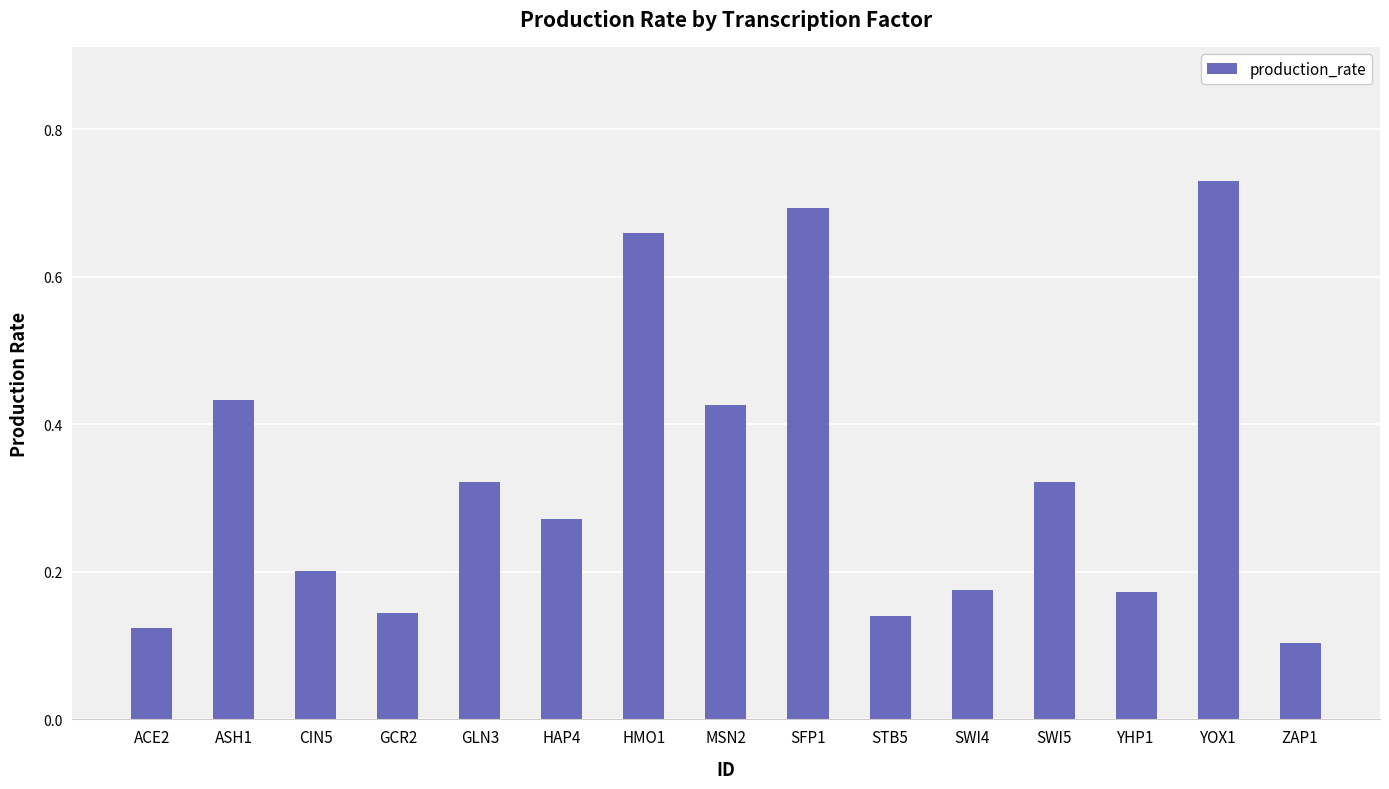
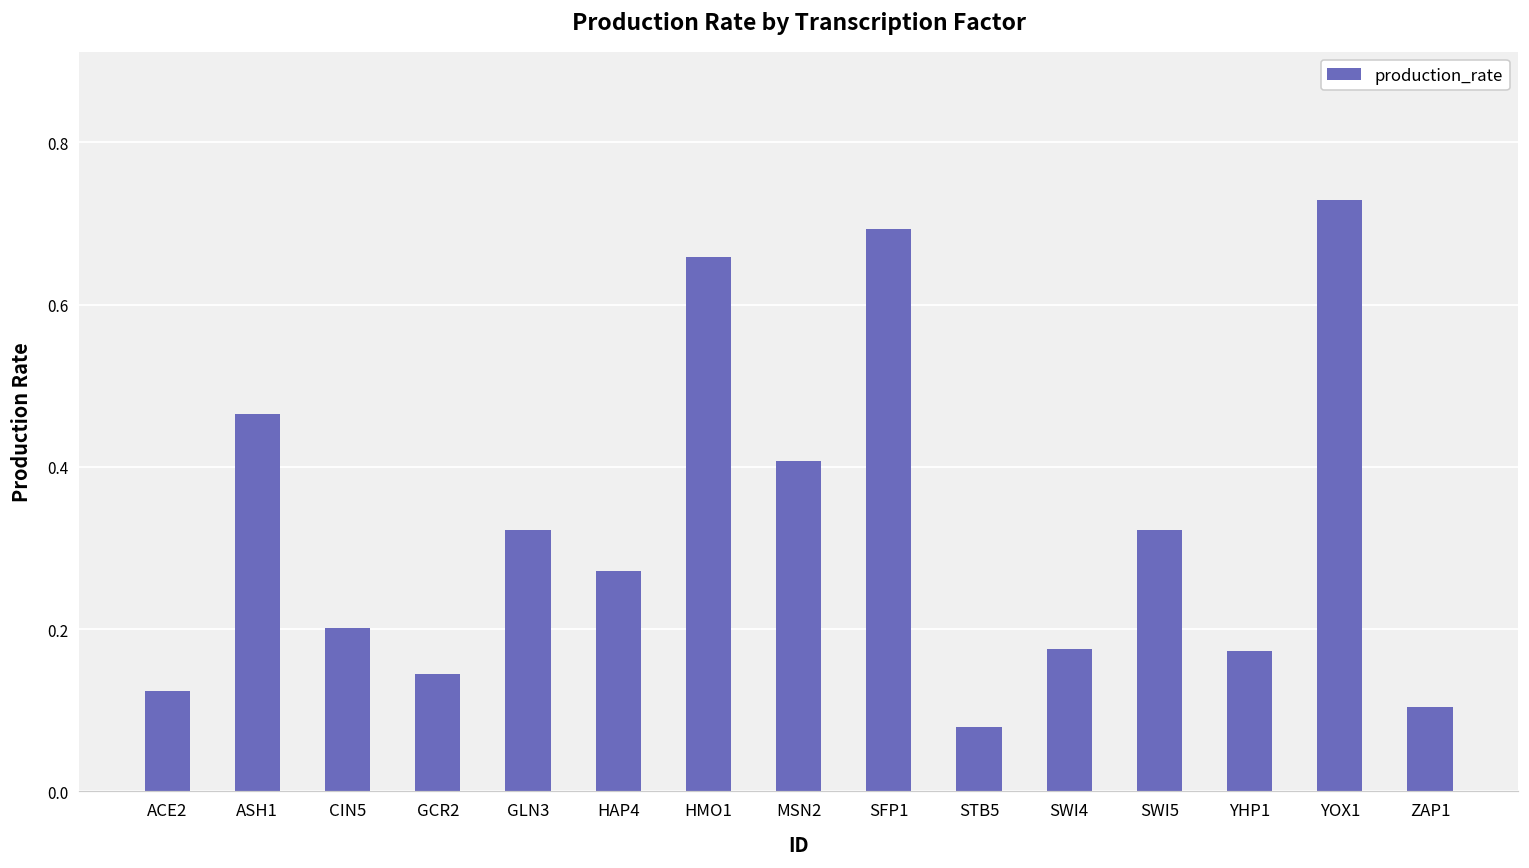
  {
    "ACE2": 0.12,
-   "ASH1": 0.43,
+   "ASH1": 0.46,
    "CIN5": 0.20,
    "GCR2": 0.14,
    "GLN3": 0.32,
    "HAP4": 0.27,
    "HMO1": 0.66,
-   "MSN2": 0.43,
+   "MSN2": 0.41,
    "SFP1": 0.69,
-   "STB5": 0.14,
+   "STB5": 0.08,
    "SWI4": 0.18,
    "SWI5": 0.32,
    "YHP1": 0.17,
    "YOX1": 0.73,
    "ZAP1": 0.10
  }
